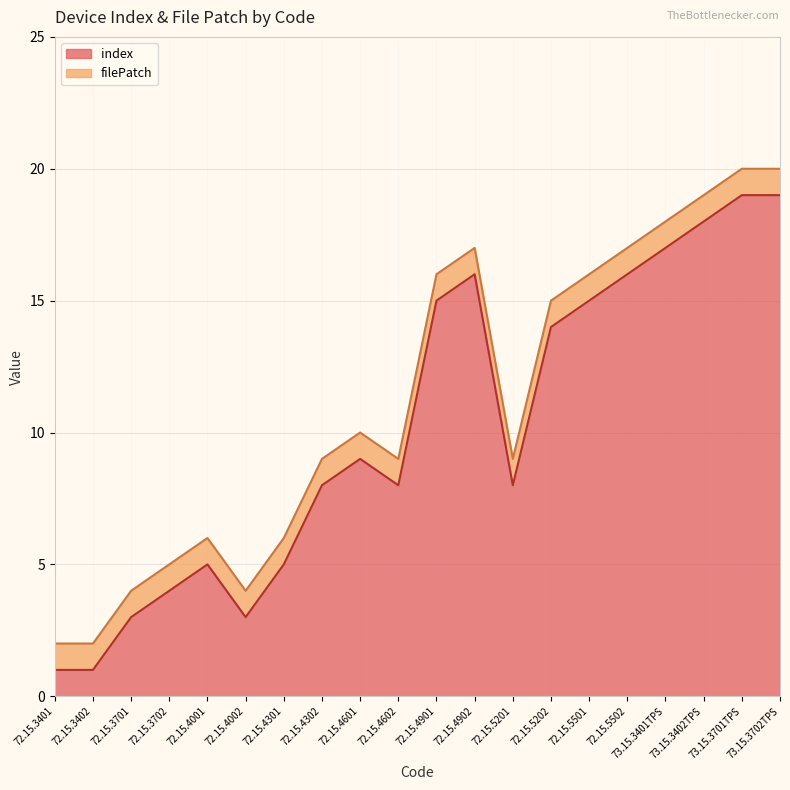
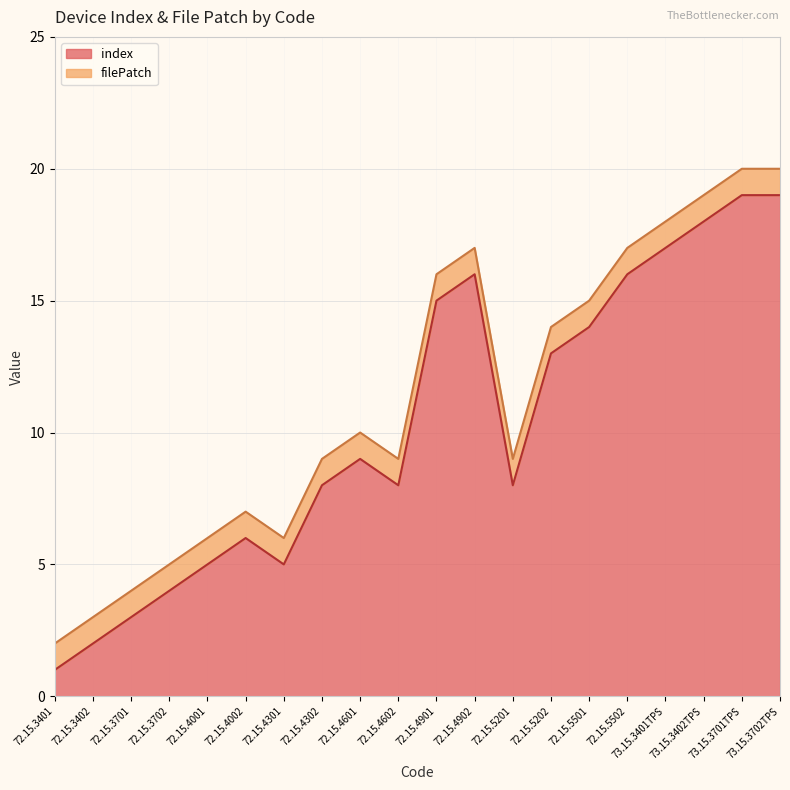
  {
    "index": {
      "72.15.3401": 1,
-     "72.15.3402": 1,
+     "72.15.3402": 2,
      "72.15.3701": 3,
      "72.15.3702": 4,
      "72.15.4001": 5,
-     "72.15.4002": 3,
+     "72.15.4002": 6,
      "72.15.4301": 5,
      "72.15.4302": 8,
      "72.15.4601": 9,
      "72.15.4602": 8,
      "72.15.4901": 15,
      "72.15.4902": 16,
      "72.15.5201": 8,
-     "72.15.5202": 14,
-     "72.15.5501": 15,
+     "72.15.5202": 13,
+     "72.15.5501": 14,
      "72.15.5502": 16,
      "73.15.3401TPS": 17,
      "73.15.3402TPS": 18,
      "73.15.3701TPS": 19,
      "73.15.3702TPS": 19
    },
    "filePatch": {
      "72.15.3401": 1,
      "72.15.3402": 1,
      "72.15.3701": 1,
      "72.15.3702": 1,
      "72.15.4001": 1,
      "72.15.4002": 1,
      "72.15.4301": 1,
      "72.15.4302": 1,
      "72.15.4601": 1,
      "72.15.4602": 1,
      "72.15.4901": 1,
      "72.15.4902": 1,
      "72.15.5201": 1,
      "72.15.5202": 1,
      "72.15.5501": 1,
      "72.15.5502": 1,
      "73.15.3401TPS": 1,
      "73.15.3402TPS": 1,
      "73.15.3701TPS": 1,
      "73.15.3702TPS": 1
    }
  }
